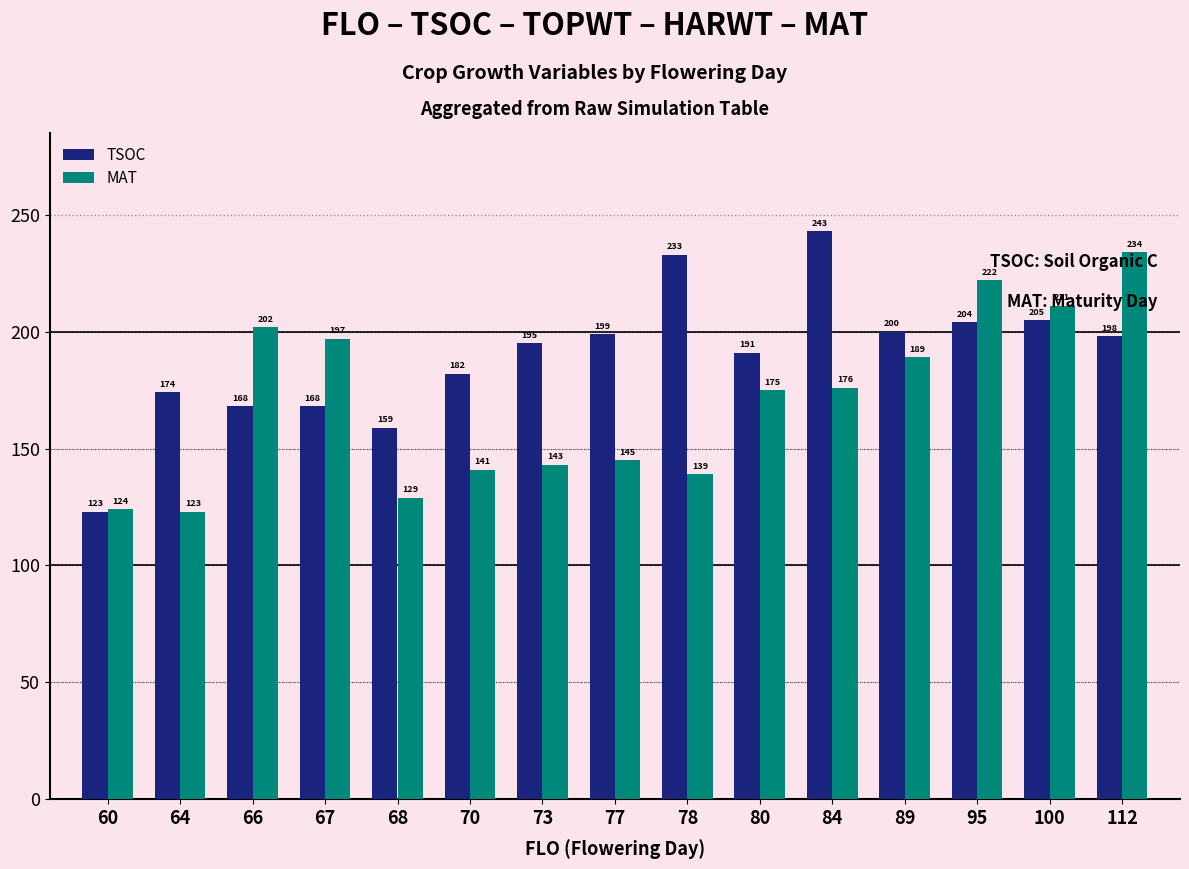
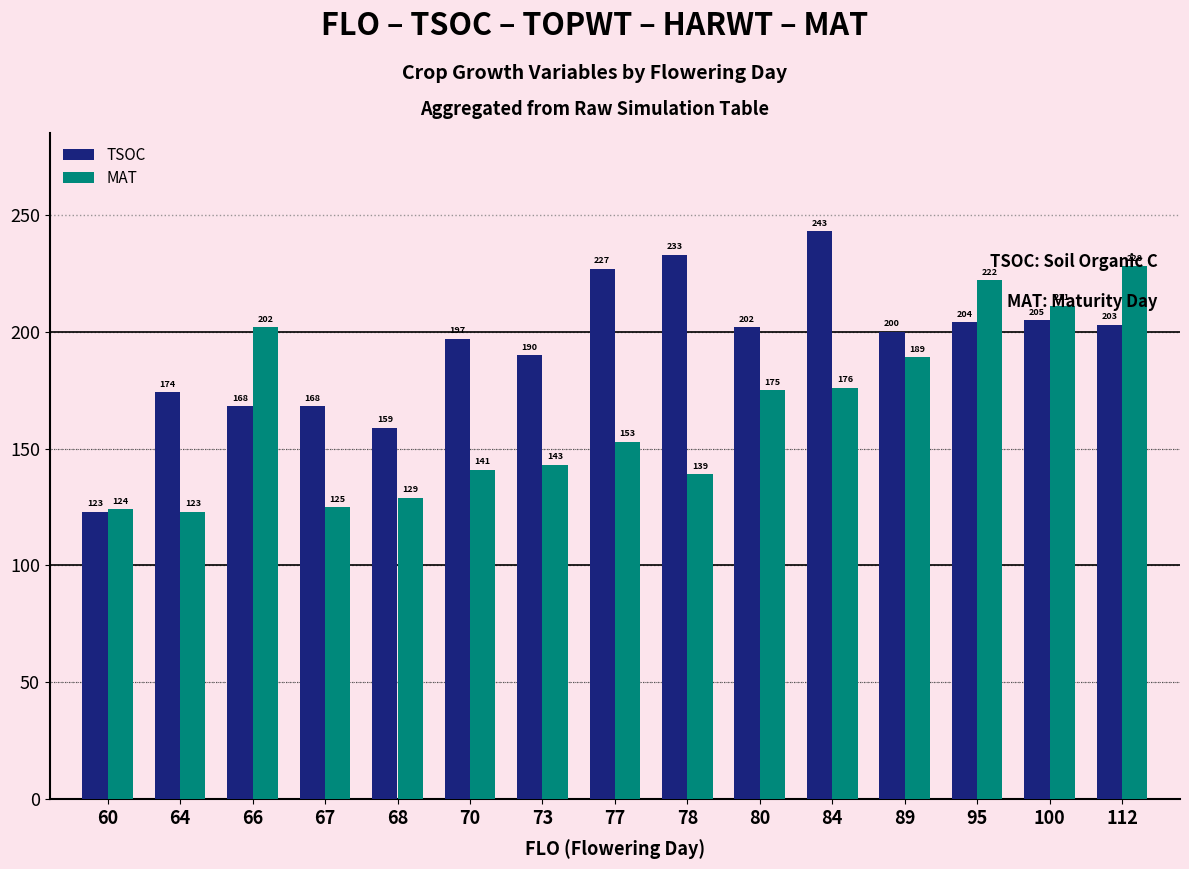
  {
    "TSOC": {
      "60": 123,
      "64": 174,
      "66": 168,
      "67": 168,
      "68": 159,
-     "70": 182,
-     "73": 195,
-     "77": 199,
+     "70": 197,
+     "73": 190,
+     "77": 227,
      "78": 233,
-     "80": 191,
+     "80": 202,
      "84": 243,
      "89": 200,
      "95": 204,
-     "112": 198
+     "112": 203
    },
    "MAT": {
      "60": 124,
      "64": 123,
      "66": 202,
-     "67": 197,
+     "67": 125,
      "68": 129,
      "70": 141,
      "73": 143,
-     "77": 145,
+     "77": 153,
      "78": 139,
      "80": 175,
      "84": 176,
      "89": 189,
-     "112": 234
+     "112": 228
    }
  }
